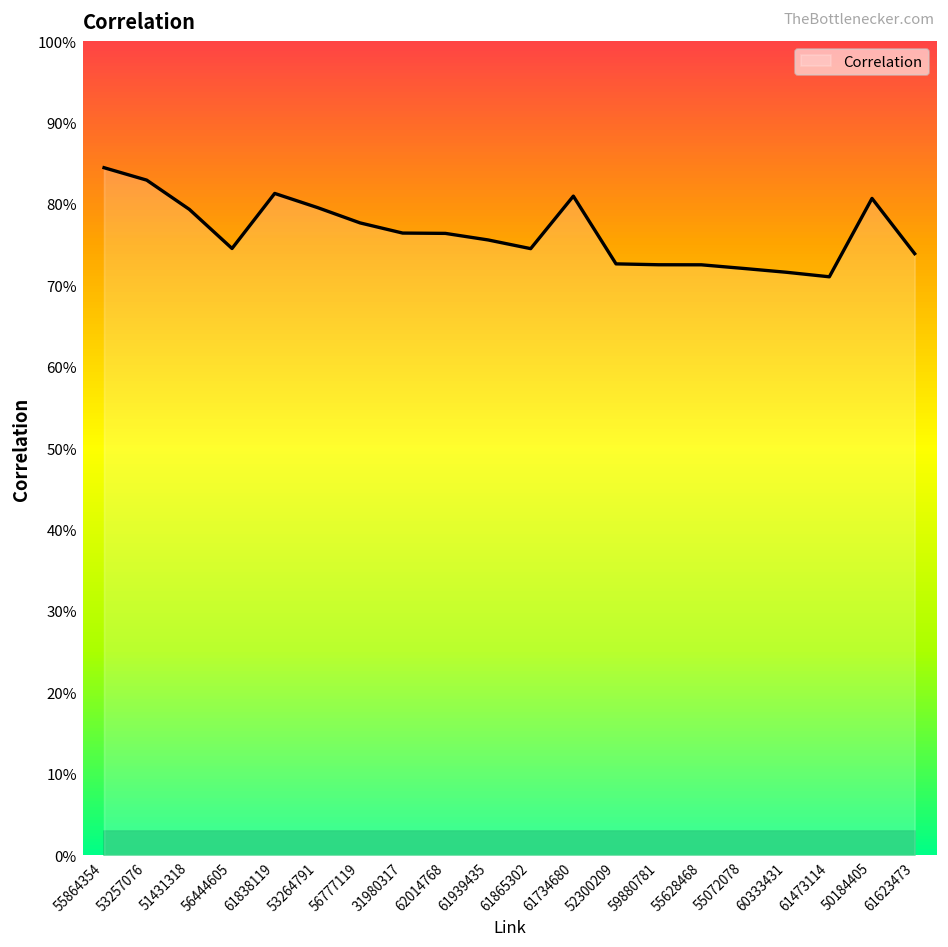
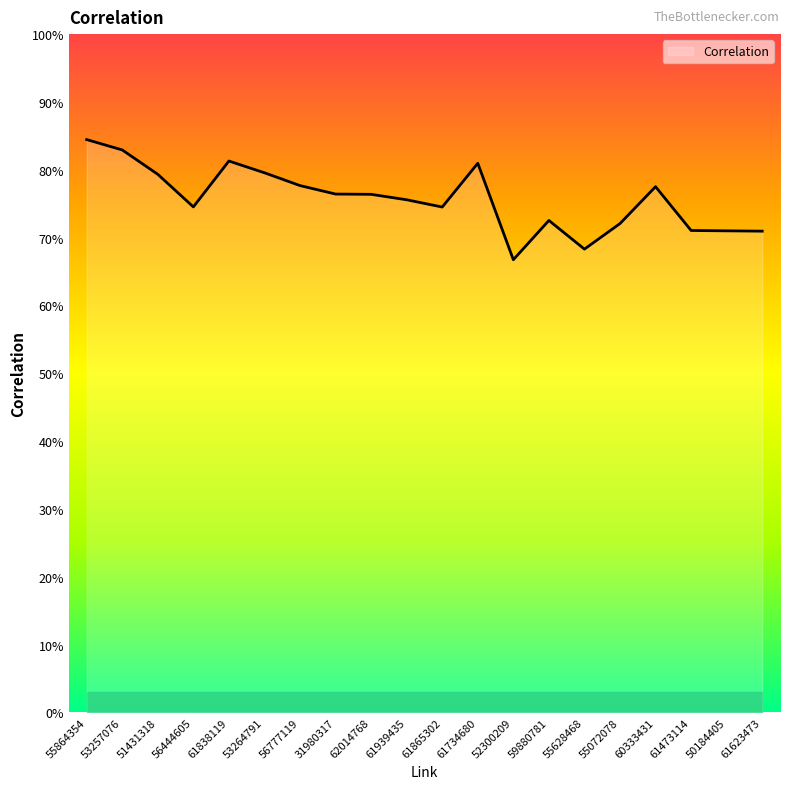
  {
    "Correlation": {
      "55864354": "84%",
      "53257076": "83%",
      "51431318": "79%",
      "56444605": "75%",
      "61838119": "81%",
      "53264791": "80%",
      "56777119": "78%",
      "31980317": "76%",
      "62014768": "76%",
      "61939435": "76%",
      "61865302": "75%",
      "61734680": "81%",
-     "52300209": "73%",
+     "52300209": "67%",
      "59880781": "73%",
-     "55628468": "73%",
+     "55628468": "68%",
      "55072078": "72%",
-     "60333431": "72%",
+     "60333431": "78%",
      "61473114": "71%",
-     "50184405": "81%",
-     "61623473": "74%"
+     "50184405": "71%",
+     "61623473": "71%"
    }
  }
